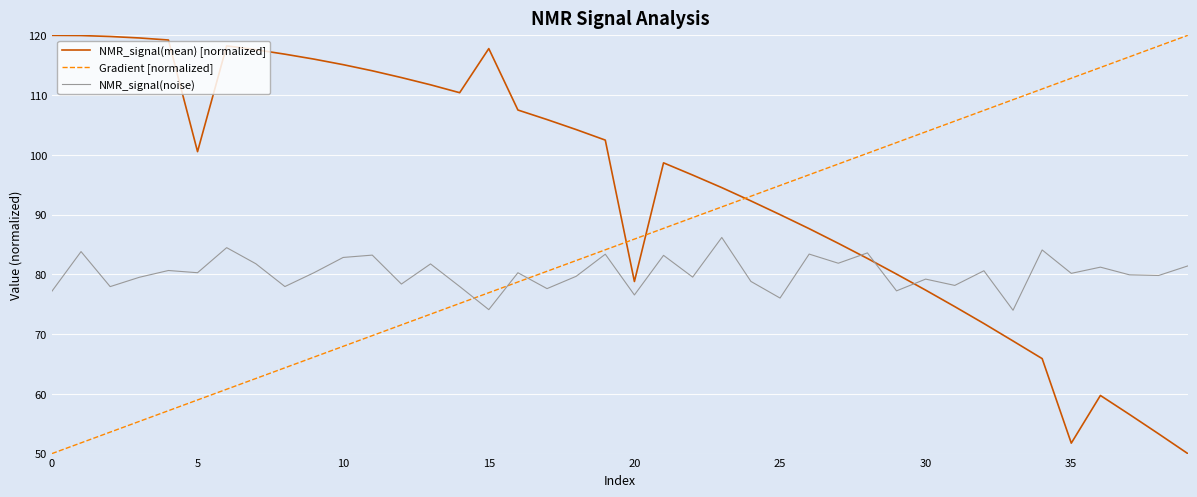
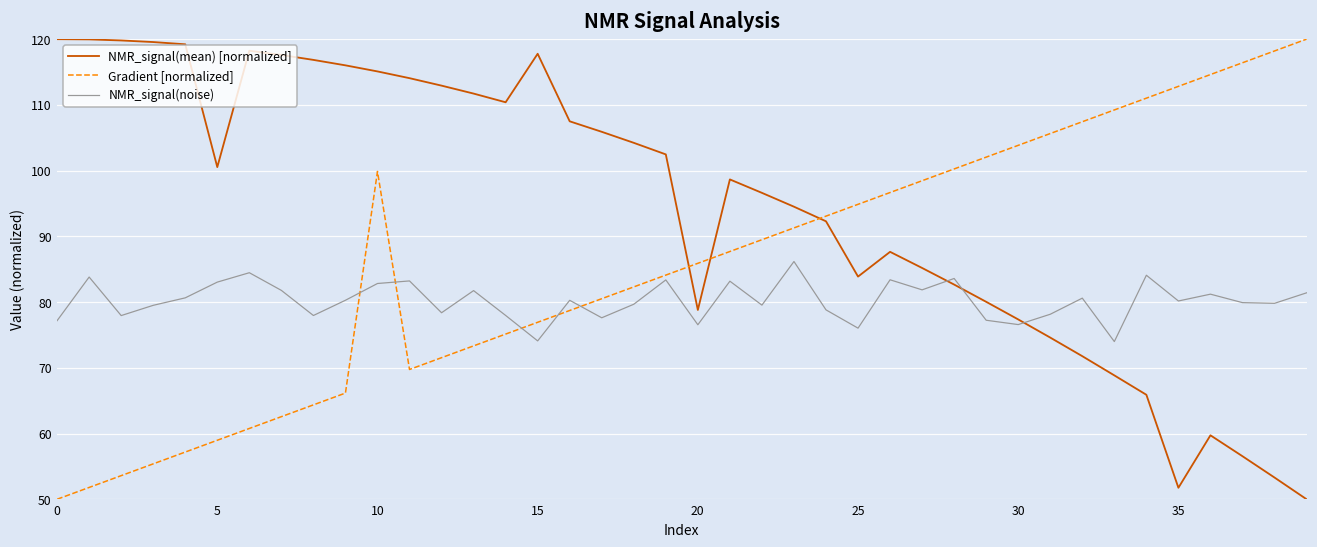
  {
    "NMR_signal(mean) [normalized]": {
      "0": 120,
      "5": 101,
      "10": 115,
      "15": 118,
      "20": 79,
-     "25": 90,
+     "25": 84,
      "30": 77,
      "35": 52
    },
    "Gradient [normalized]": {
      "0": 50,
      "5": 59,
-     "10": 68,
+     "10": 100,
      "15": 77,
      "20": 86,
      "25": 95,
      "30": 104,
      "35": 113
    },
    "NMR_signal(noise)": {
      "0": 77,
-     "5": 80,
+     "5": 83,
      "10": 83,
      "15": 74,
      "20": 77,
      "25": 76,
-     "30": 79,
+     "30": 77,
      "35": 80
    }
  }
